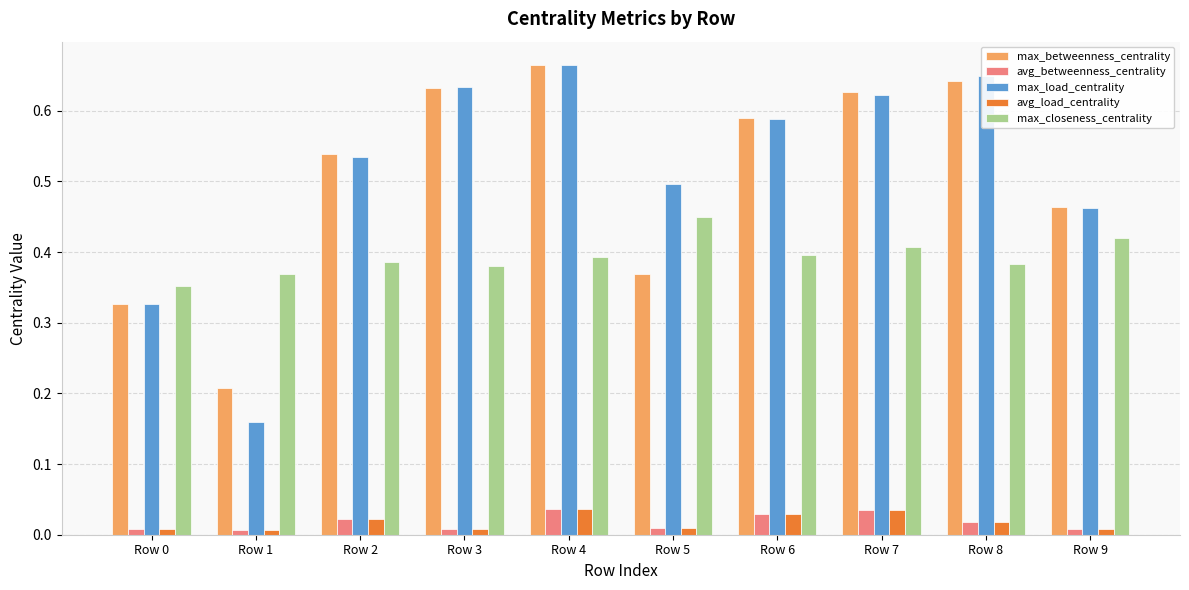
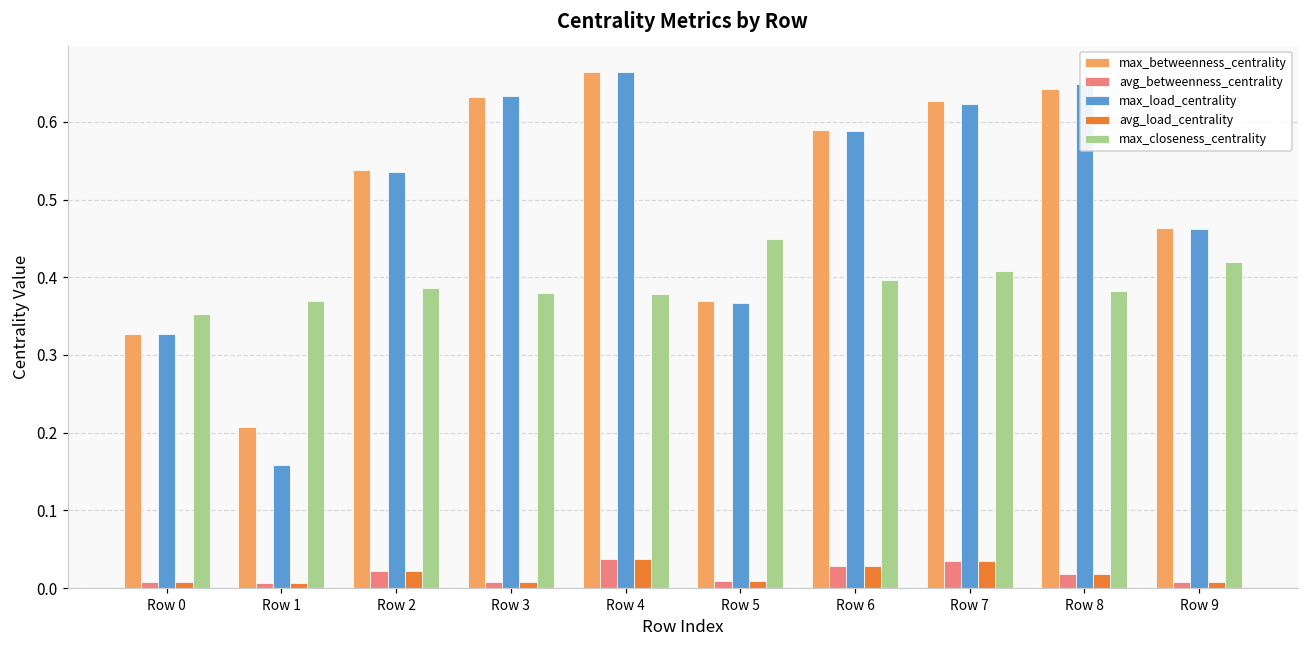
  {
    "max_load_centrality": {
      "Row 0": 0.33,
      "Row 1": 0.16,
      "Row 2": 0.53,
      "Row 3": 0.63,
      "Row 4": 0.66,
-     "Row 5": 0.50,
+     "Row 5": 0.37,
      "Row 6": 0.59,
      "Row 7": 0.62,
      "Row 9": 0.46
    },
    "avg_load_centrality": {
      "Row 0": 0.01,
      "Row 1": 0.01,
      "Row 2": 0.02,
      "Row 3": 0.01,
      "Row 4": 0.04,
      "Row 5": 0.01,
      "Row 6": 0.03,
      "Row 7": 0.03,
      "Row 8": 0.02,
      "Row 9": 0.01
    },
    "max_closeness_centrality": {
      "Row 0": 0.35,
      "Row 1": 0.37,
      "Row 2": 0.39,
      "Row 3": 0.38,
-     "Row 4": 0.39,
+     "Row 4": 0.38,
      "Row 5": 0.45,
      "Row 6": 0.40,
      "Row 7": 0.41,
      "Row 8": 0.38,
      "Row 9": 0.42
    }
  }
